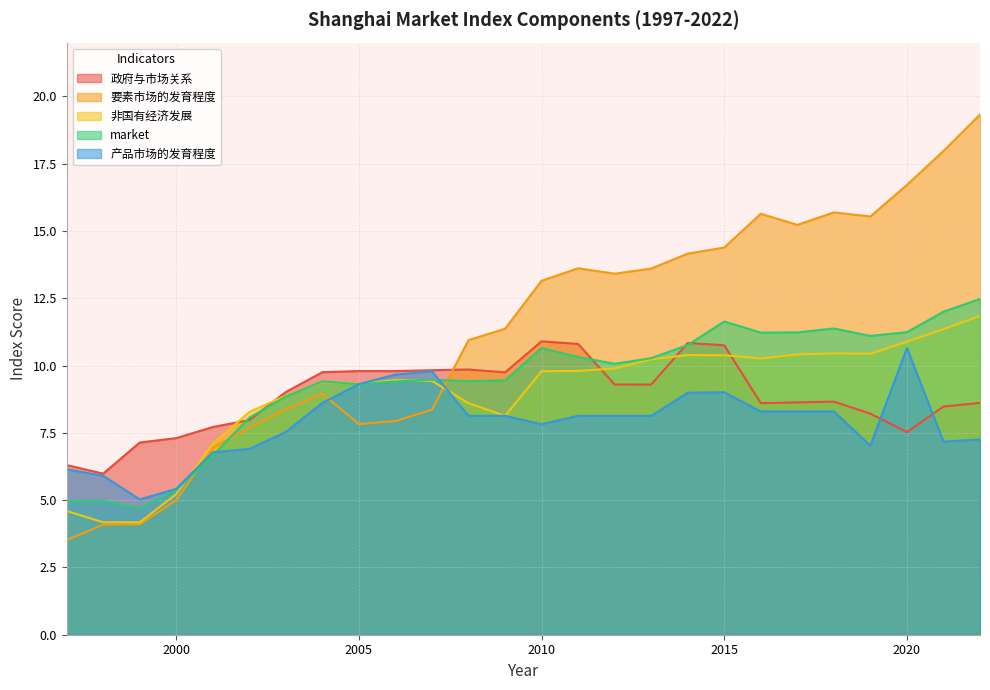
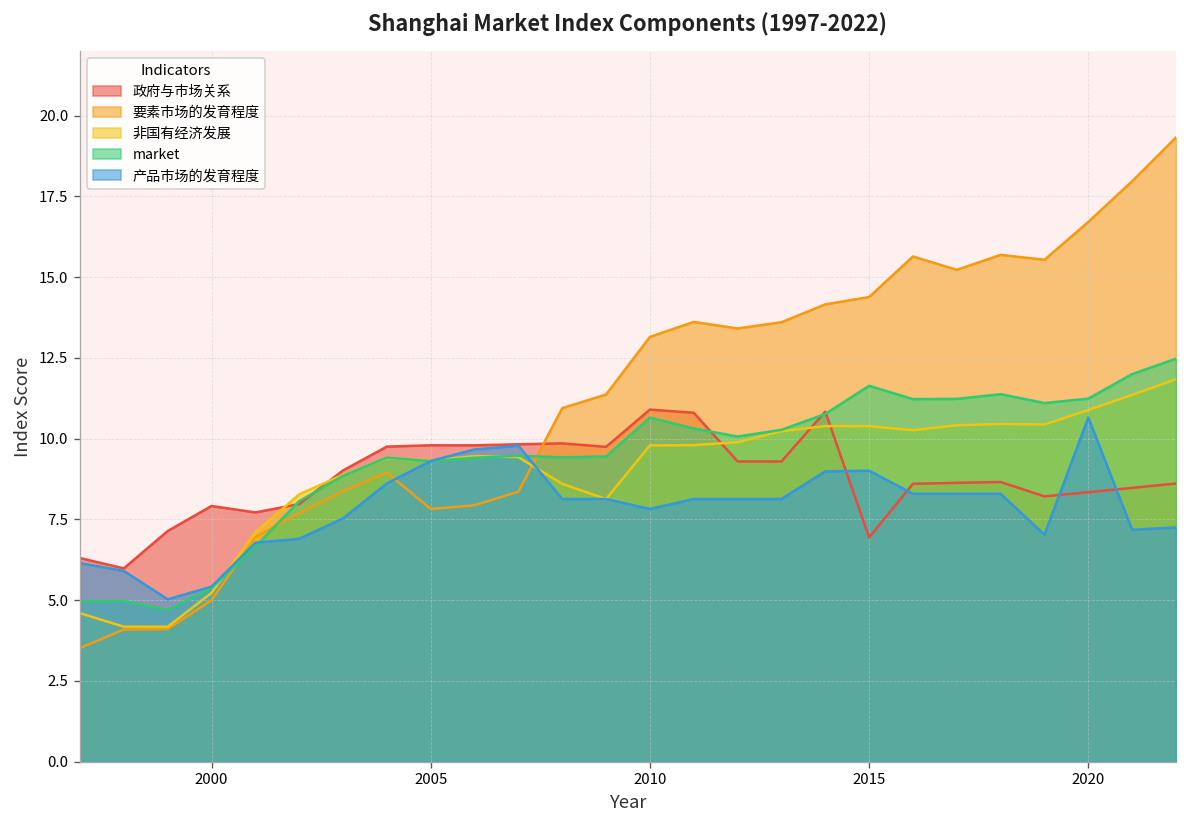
  {
    "政府与市场关系": {
-     "2000": 7.3,
+     "2000": 7.9,
      "2005": 9.8,
      "2010": 10.9,
-     "2015": 10.8,
-     "2020": 7.5
+     "2015": 6.9,
+     "2020": 8.3
    },
    "market": {
      "2010": 10.7,
      "2015": 11.6,
      "2020": 11.2
    },
    "产品市场的发育程度": {
      "2010": 7.8,
      "2015": 9.0,
      "2020": 10.7
    }
  }
